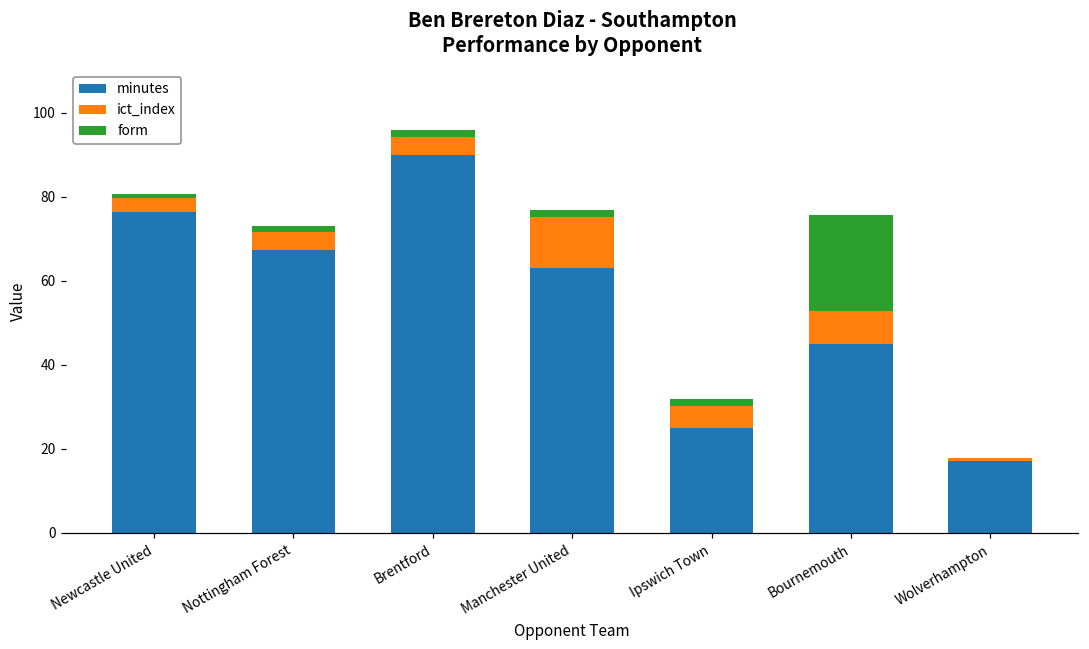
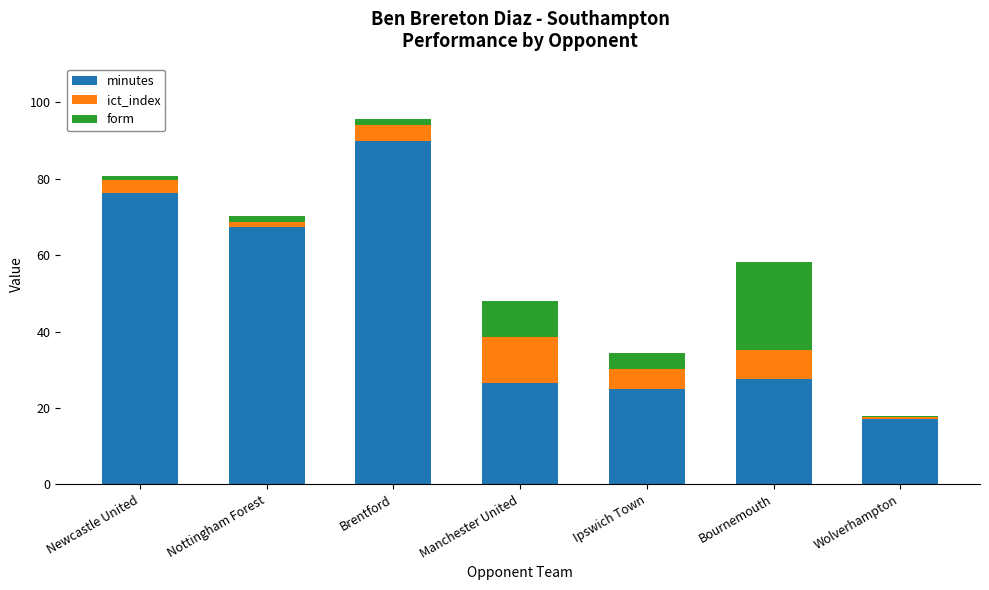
  {
    "minutes": {
      "Newcastle United": 76,
      "Nottingham Forest": 67,
      "Brentford": 90,
-     "Manchester United": 63,
+     "Manchester United": 27,
      "Ipswich Town": 25,
-     "Bournemouth": 45,
+     "Bournemouth": 28,
      "Wolverhampton": 17
    },
    "ict_index": {
      "Newcastle United": 3,
-     "Nottingham Forest": 4,
+     "Nottingham Forest": 1,
      "Brentford": 4,
      "Manchester United": 12,
      "Ipswich Town": 5,
      "Bournemouth": 8,
      "Wolverhampton": 1
    },
    "form": {
      "Newcastle United": 1,
      "Nottingham Forest": 2,
      "Brentford": 2,
-     "Manchester United": 2,
-     "Ipswich Town": 2,
+     "Manchester United": 9,
+     "Ipswich Town": 4,
      "Bournemouth": 23
    }
  }
